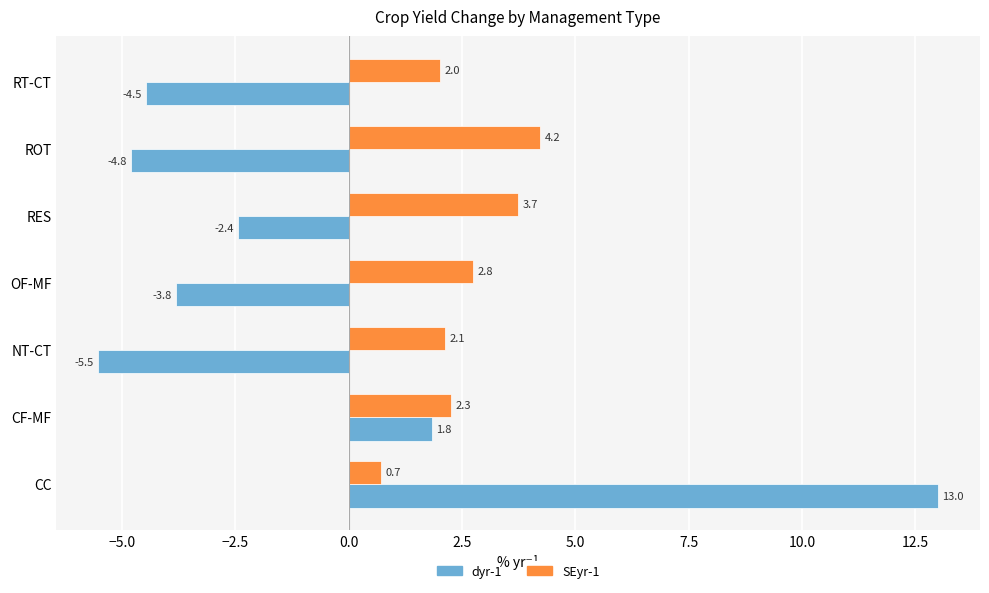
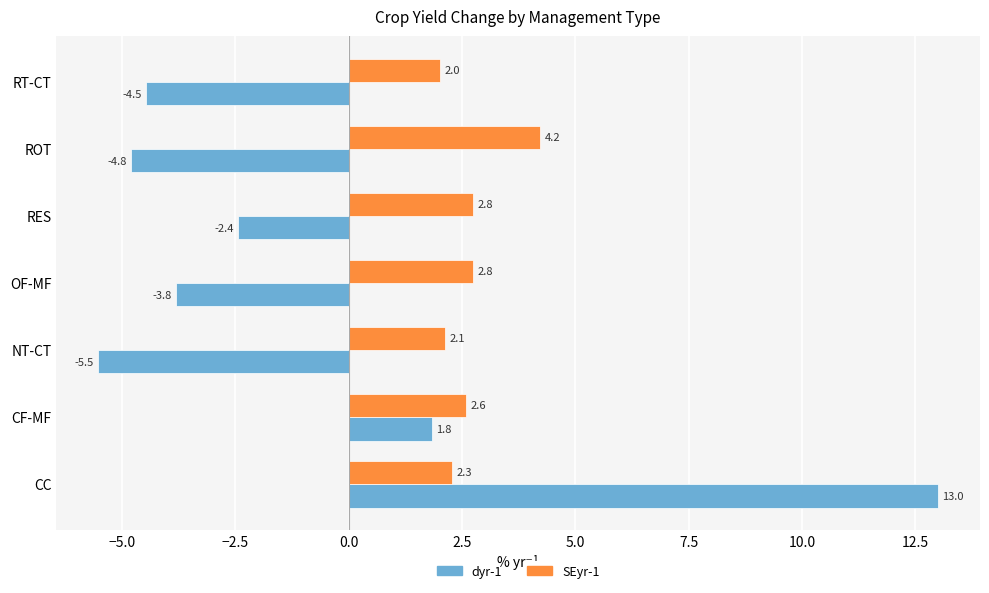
  {
    "dyr-1": {
      "RT-CT": -4.5,
      "ROT": -4.8,
      "RES": -2.4,
      "OF-MF": -3.8,
      "NT-CT": -5.5,
      "CF-MF": 1.8,
      "CC": 13.0
    },
    "SEyr-1": {
      "RT-CT": 2.0,
      "ROT": 4.2,
-     "RES": 3.7,
+     "RES": 2.8,
      "OF-MF": 2.8,
      "NT-CT": 2.1,
-     "CF-MF": 2.3,
-     "CC": 0.7
+     "CF-MF": 2.6,
+     "CC": 2.3
    }
  }
